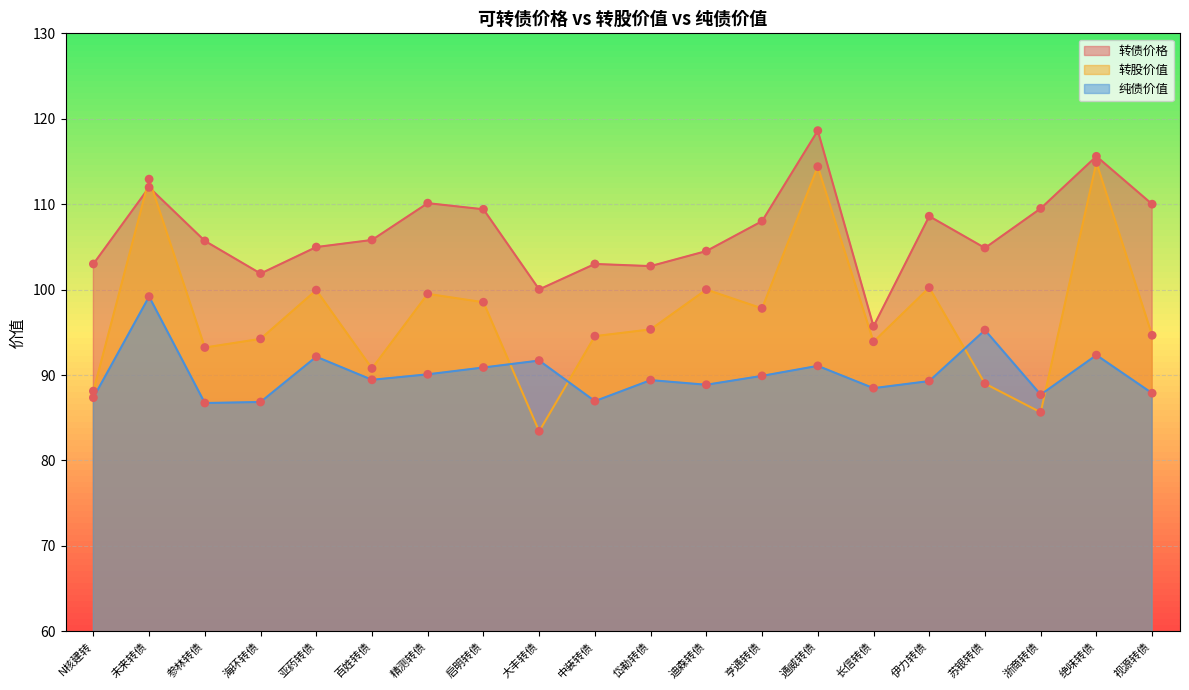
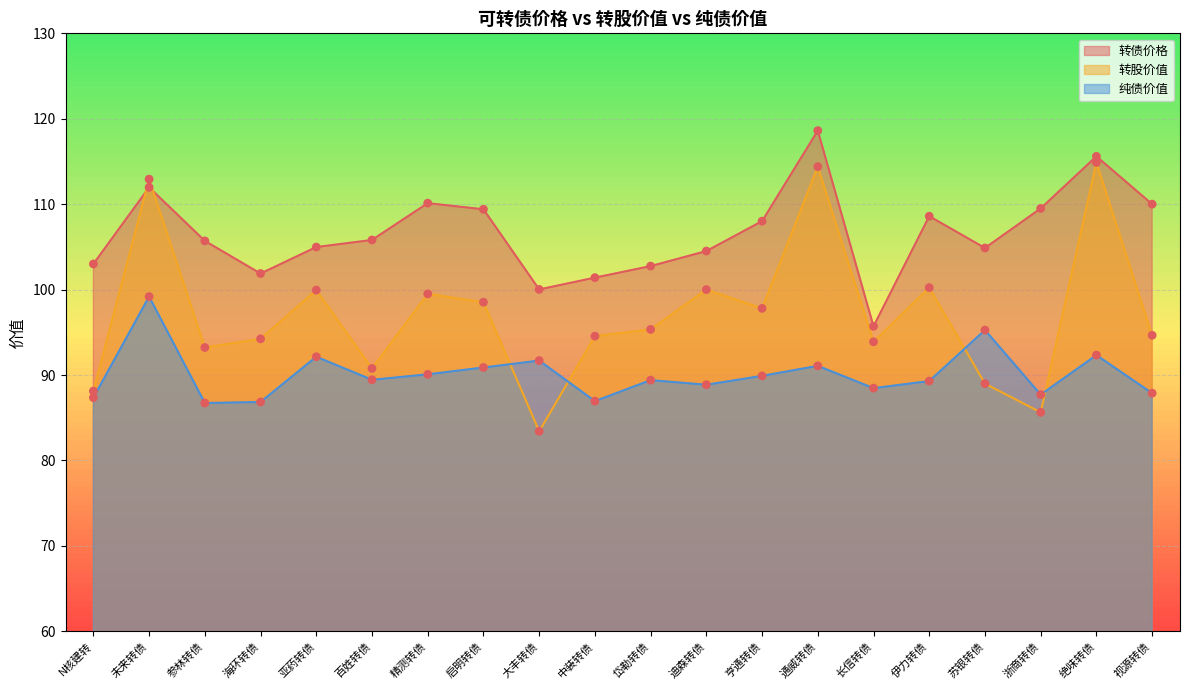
  {
    "转债价格": {
      "N核建转": 103,
      "未来转债": 112,
      "参林转债": 106,
      "海环转债": 102,
      "亚药转债": 105,
      "百姓转债": 106,
      "精测转债": 110,
      "启明转债": 109,
      "大丰转债": 100,
-     "中装转债": 103,
+     "中装转债": 101,
      "岱勒转债": 103,
      "迪森转债": 105,
      "亨通转债": 108,
      "通威转债": 119,
      "长信转债": 96,
      "伊力转债": 109,
      "苏银转债": 105,
      "浙商转债": 110,
      "绝味转债": 116,
      "视源转债": 110
    },
    "转股价值": {
      "N核建转": 88,
      "未来转债": 113,
      "参林转债": 93,
      "海环转债": 94,
      "亚药转债": 100,
      "百姓转债": 91,
      "精测转债": 100,
      "启明转债": 99,
      "大丰转债": 83,
      "中装转债": 95,
      "岱勒转债": 95,
      "迪森转债": 100,
      "亨通转债": 98,
      "通威转债": 114,
      "长信转债": 94,
      "伊力转债": 100,
      "苏银转债": 89,
      "浙商转债": 86,
      "绝味转债": 115,
      "视源转债": 95
    },
    "纯债价值": {
      "N核建转": 87,
      "未来转债": 99,
      "参林转债": 87,
      "海环转债": 87,
      "亚药转债": 92,
      "百姓转债": 89,
      "精测转债": 90,
      "启明转债": 91,
      "大丰转债": 92,
      "中装转债": 87,
      "岱勒转债": 89,
      "迪森转债": 89,
      "亨通转债": 90,
      "通威转债": 91,
      "长信转债": 88,
      "伊力转债": 89,
      "苏银转债": 95,
      "浙商转债": 88,
      "绝味转债": 92,
      "视源转债": 88
    }
  }
